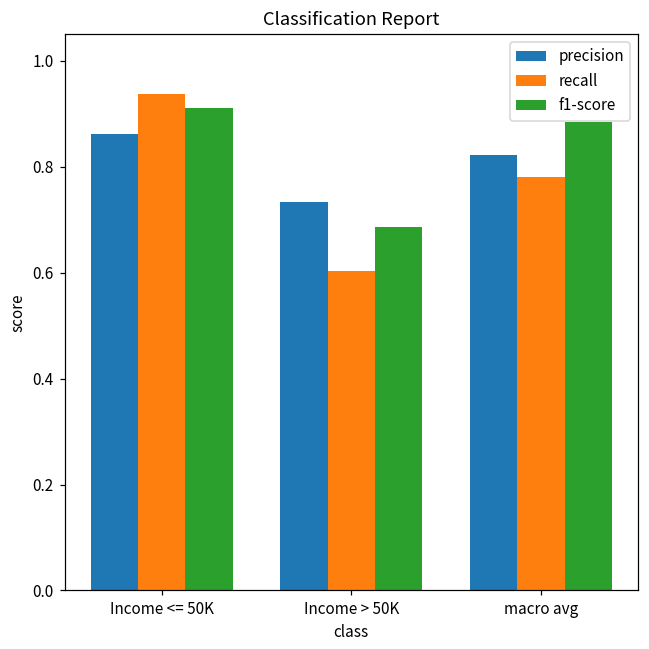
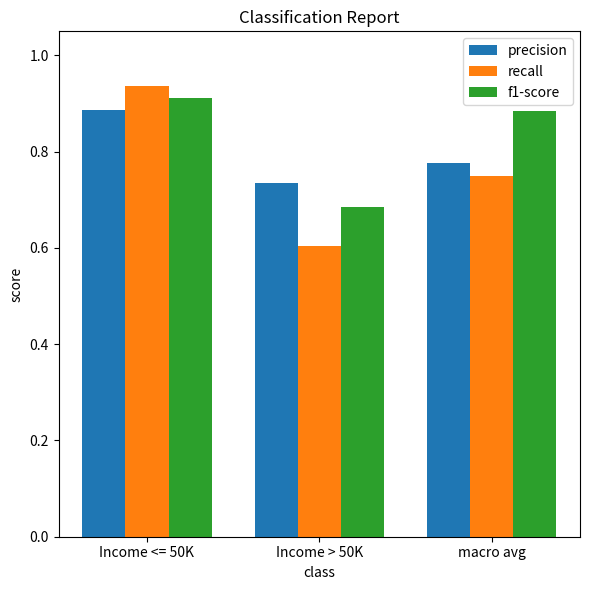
  {
    "precision": {
-     "Income <= 50K": 0.86,
+     "Income <= 50K": 0.89,
      "Income > 50K": 0.73,
-     "macro avg": 0.82
+     "macro avg": 0.78
    },
    "recall": {
      "Income <= 50K": 0.94,
      "Income > 50K": 0.60,
-     "macro avg": 0.78
+     "macro avg": 0.75
    },
    "f1-score": {
      "Income <= 50K": 0.91,
      "Income > 50K": 0.69,
      "macro avg": 0.88
    }
  }
